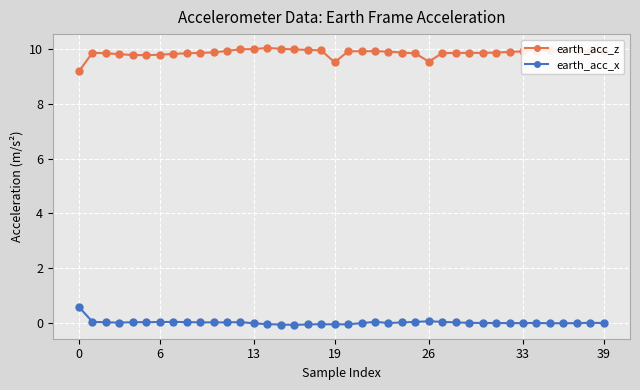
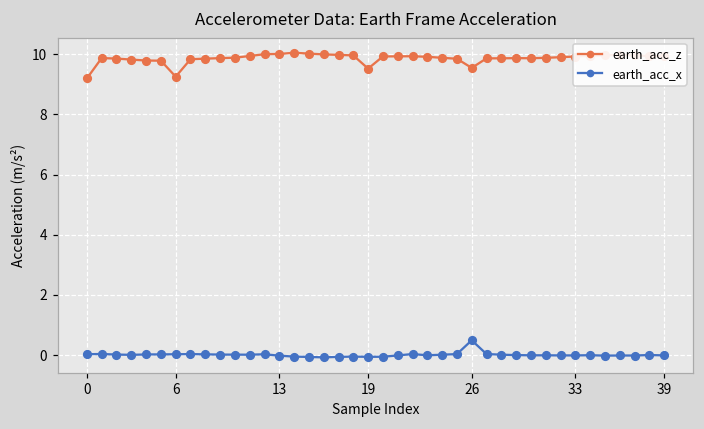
  {
    "earth_acc_z": {
      "0": 9.2,
-     "6": 9.8,
+     "6": 9.3,
      "13": 10.0,
      "19": 9.5,
      "26": 9.5
    },
    "earth_acc_x": {
-     "0": 0.6,
+     "0": 0.0,
      "6": 0.0,
      "13": 0.0,
      "19": -0.1,
-     "26": 0.1,
+     "26": 0.5,
      "33": 0.0,
      "39": 0.0
    }
  }
